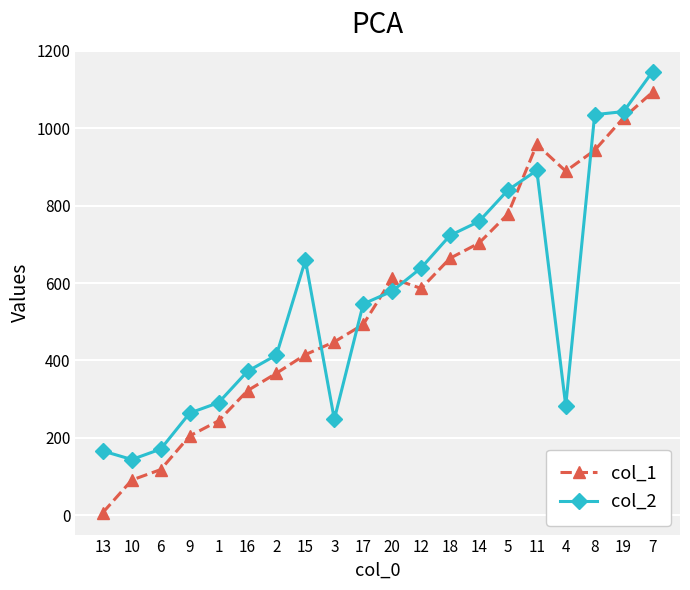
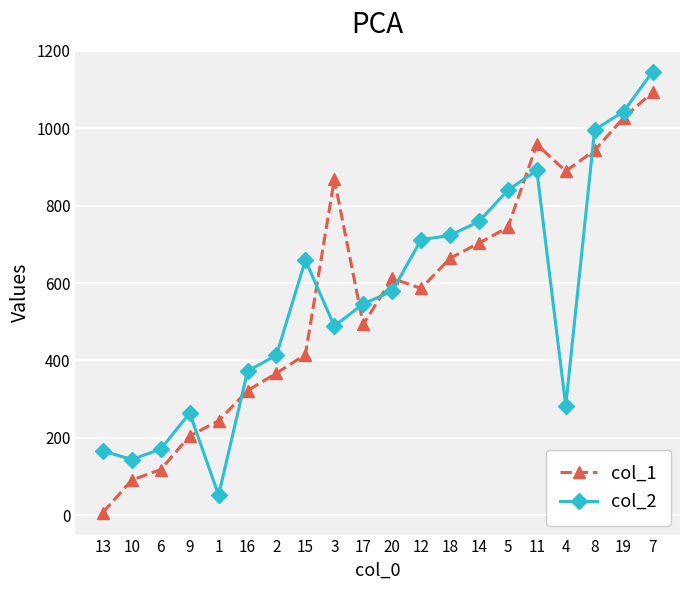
  {
    "col_1": {
      "13": 10,
      "10": 90,
      "6": 120,
      "9": 210,
      "1": 240,
      "16": 320,
      "2": 370,
      "15": 420,
-     "3": 450,
+     "3": 870,
      "17": 490,
      "20": 610,
      "12": 590,
      "18": 660,
      "14": 700,
-     "5": 780,
+     "5": 740,
      "11": 960,
      "4": 890,
      "8": 940,
      "19": 1030,
      "7": 1090
    },
    "col_2": {
      "13": 170,
      "10": 140,
      "6": 170,
      "9": 260,
-     "1": 290,
+     "1": 50,
      "16": 370,
      "2": 410,
      "15": 660,
-     "3": 250,
+     "3": 490,
      "17": 550,
      "20": 580,
-     "12": 640,
+     "12": 710,
      "18": 720,
      "14": 760,
      "5": 840,
      "11": 890,
      "4": 280,
-     "8": 1040,
+     "8": 1000,
      "19": 1040,
      "7": 1150
    }
  }
